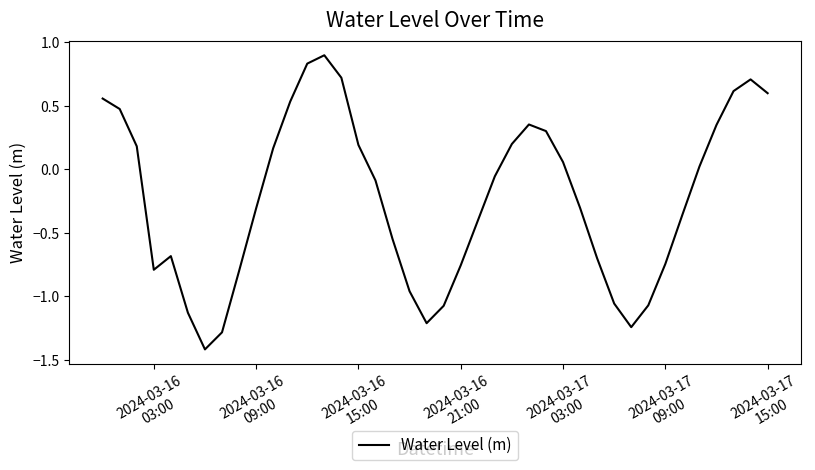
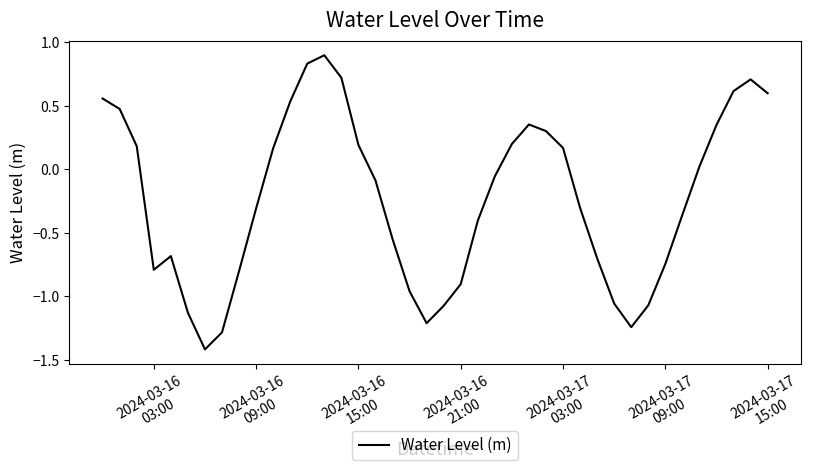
  {
    "2024-03-16 03:00": -0.79,
    "2024-03-16 09:00": -0.31,
    "2024-03-16 15:00": 0.19,
-   "2024-03-16 21:00": -0.76,
-   "2024-03-17 03:00": 0.06,
+   "2024-03-16 21:00": -0.90,
+   "2024-03-17 03:00": 0.17,
    "2024-03-17 09:00": -0.74,
    "2024-03-17 15:00": 0.60
  }
